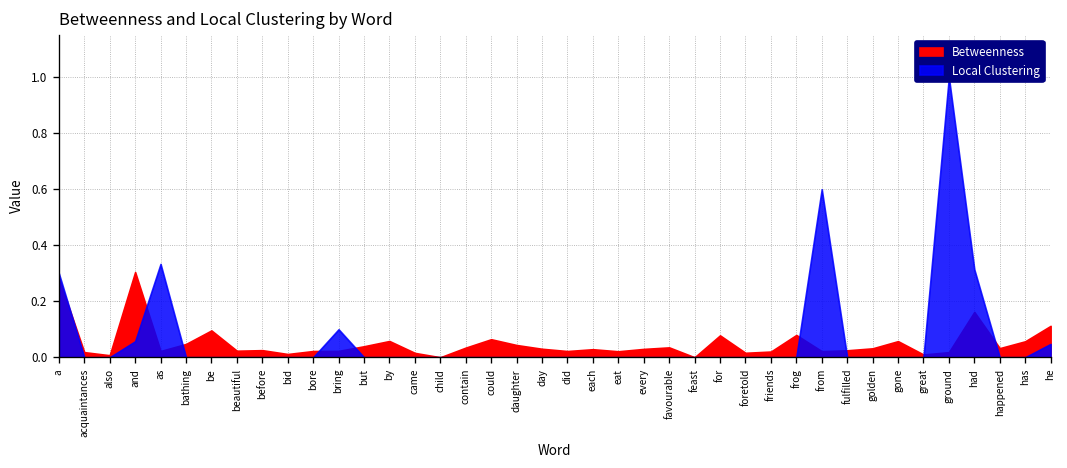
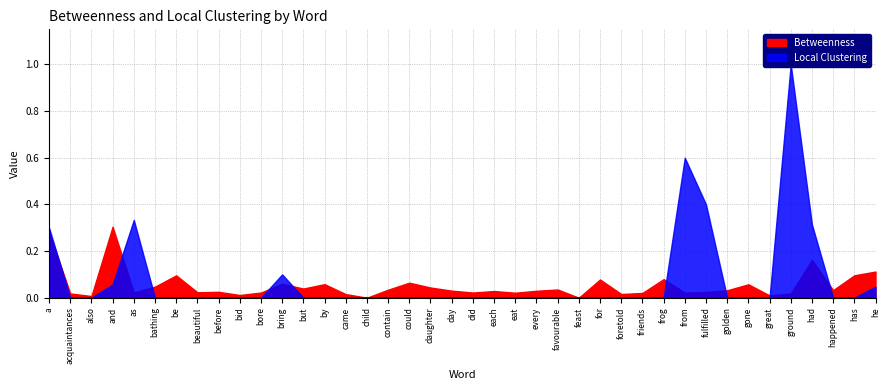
  {
    "Betweenness": {
      "a": 0.28,
      "acquaintances": 0.02,
      "and": 0.30,
      "as": 0.02,
      "bathing": 0.05,
      "be": 0.10,
      "beautiful": 0.02,
      "before": 0.03,
      "bid": 0.01,
      "bore": 0.02,
-     "bring": 0.02,
+     "bring": 0.06,
      "but": 0.04,
      "by": 0.06,
      "came": 0.02,
      "contain": 0.03,
      "could": 0.06,
      "daughter": 0.04,
      "day": 0.03,
      "did": 0.02,
      "each": 0.03,
      "eat": 0.02,
      "every": 0.03,
      "favourable": 0.04,
      "for": 0.08,
      "foretold": 0.02,
      "friends": 0.02,
      "frog": 0.08,
      "from": 0.02,
      "fulfilled": 0.02,
      "golden": 0.03,
      "gone": 0.06,
      "ground": 0.02,
      "had": 0.16,
      "happened": 0.03,
-     "has": 0.06,
+     "has": 0.10,
      "he": 0.11
    },
    "Local Clustering": {
      "a": 0.3,
      "acquaintances": 0.0,
      "and": 0.06,
      "as": 0.33,
      "bathing": 0.0,
      "be": 0.0,
      "beautiful": 0.0,
      "before": 0.0,
      "bid": 0.0,
      "bore": 0.0,
      "bring": 0.1,
      "but": 0.0,
      "by": 0.0,
      "came": 0.0,
      "contain": 0.0,
      "could": 0.0,
      "daughter": 0.0,
      "day": 0.0,
      "did": 0.0,
      "each": 0.0,
      "eat": 0.0,
      "every": 0.0,
      "favourable": 0.0,
      "for": 0.0,
      "foretold": 0.0,
      "friends": 0.0,
      "frog": 0.0,
      "from": 0.6,
-     "fulfilled": 0.0,
+     "fulfilled": 0.4,
      "golden": 0.0,
      "gone": 0.0,
      "had": 0.31,
      "happened": 0.0,
      "has": 0.0,
      "he": 0.05
    }
  }
